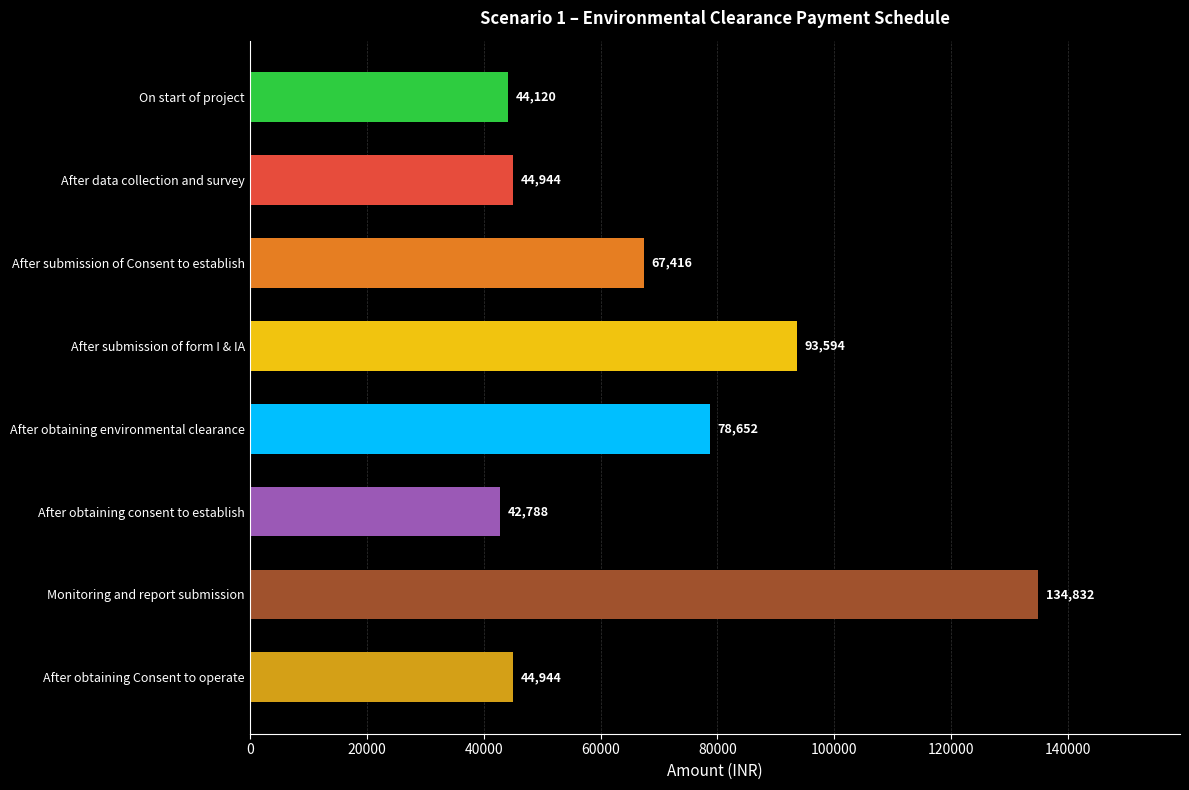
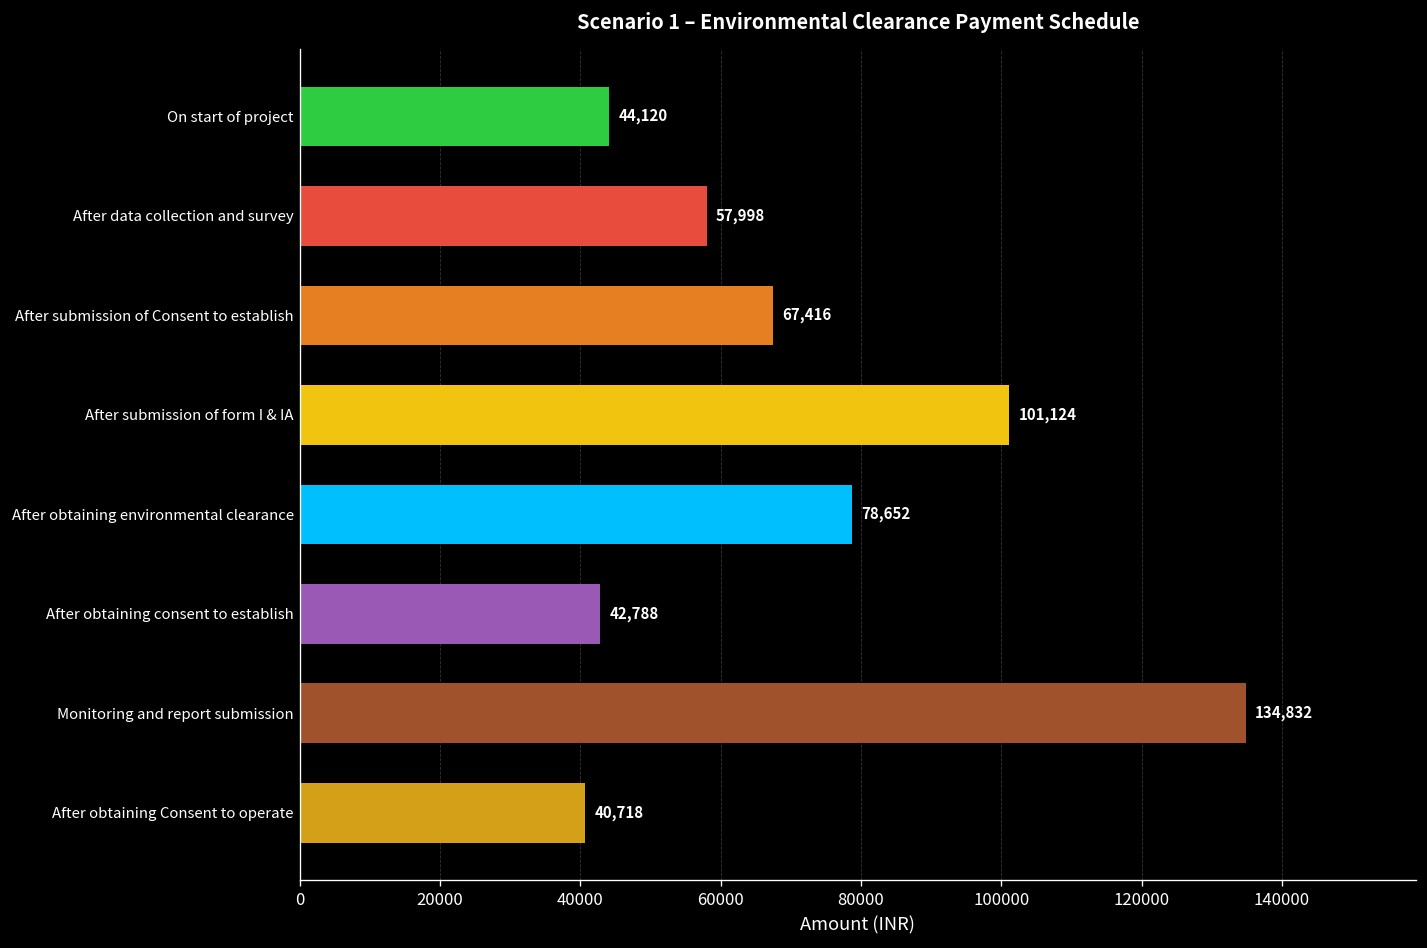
  {
    "On start of project": "44,120",
-   "After data collection and survey": "44,944",
+   "After data collection and survey": "57,998",
    "After submission of Consent to establish": "67,416",
-   "After submission of form I & IA": "93,594",
+   "After submission of form I & IA": "101,124",
    "After obtaining environmental clearance": "78,652",
    "After obtaining consent to establish": "42,788",
    "Monitoring and report submission": "134,832",
-   "After obtaining Consent to operate": "44,944"
+   "After obtaining Consent to operate": "40,718"
  }
